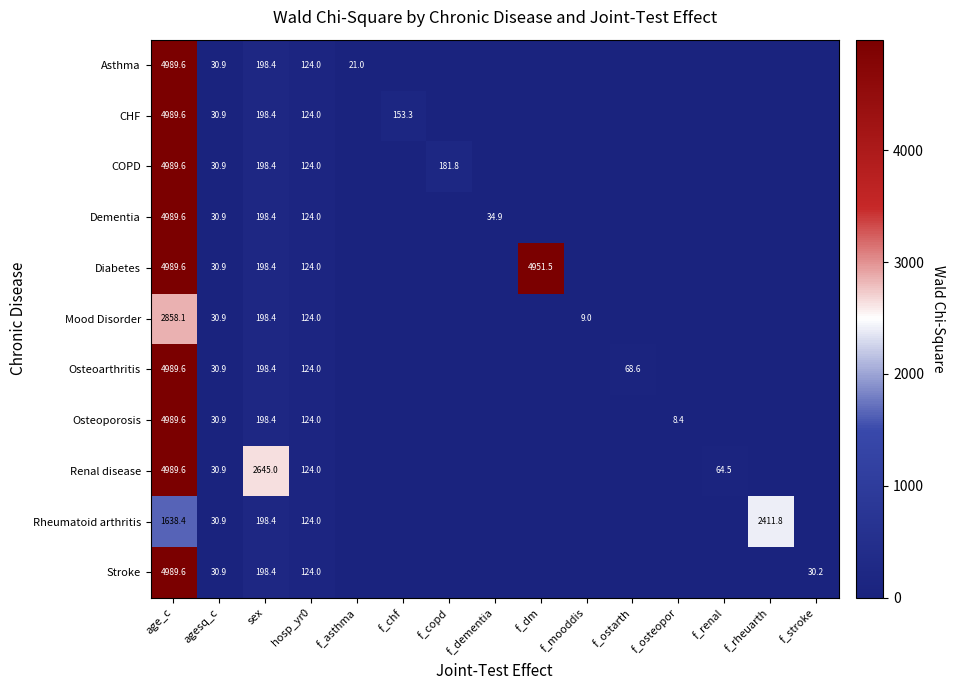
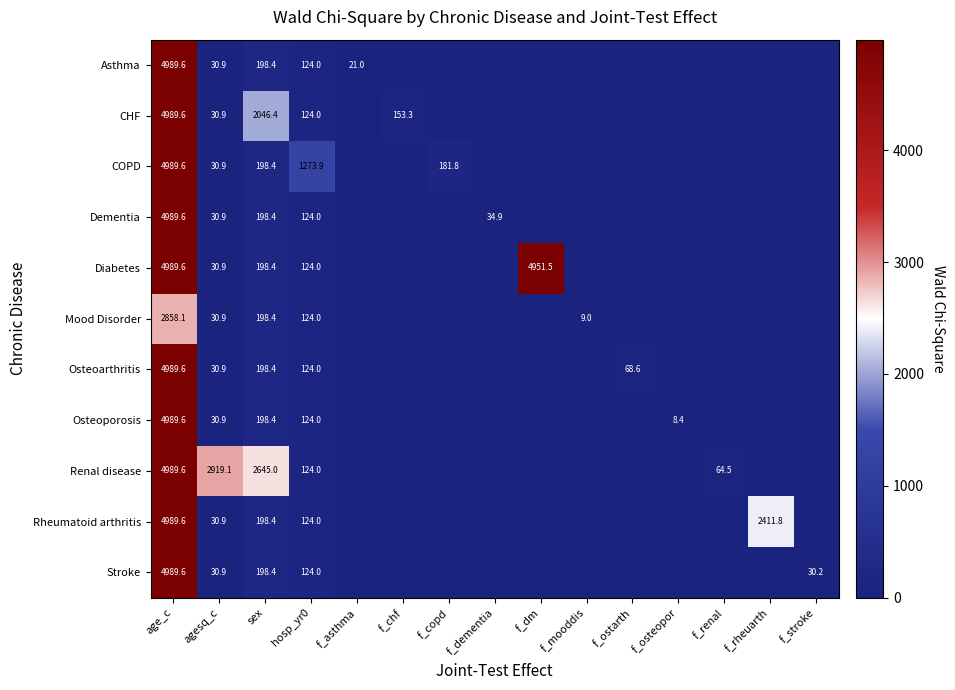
  {
    "Asthma": {
      "age_c": 4989.6,
      "agesq_c": 30.9,
      "sex": 198.4,
      "hosp_yr0": 124.0,
      "f_asthma": 21.0
    },
    "CHF": {
      "age_c": 4989.6,
      "agesq_c": 30.9,
-     "sex": 198.4,
+     "sex": 2046.4,
      "hosp_yr0": 124.0,
      "f_chf": 153.3
    },
    "COPD": {
      "age_c": 4989.6,
      "agesq_c": 30.9,
      "sex": 198.4,
-     "hosp_yr0": 124.0,
+     "hosp_yr0": 1273.9,
      "f_copd": 181.8
    },
    "Dementia": {
      "age_c": 4989.6,
      "agesq_c": 30.9,
      "sex": 198.4,
      "hosp_yr0": 124.0,
      "f_dementia": 34.9
    },
    "Diabetes": {
      "age_c": 4989.6,
      "agesq_c": 30.9,
      "sex": 198.4,
      "hosp_yr0": 124.0,
      "f_dm": 4951.5
    },
    "Mood Disorder": {
      "age_c": 2858.1,
      "agesq_c": 30.9,
      "sex": 198.4,
      "hosp_yr0": 124.0,
      "f_mooddis": 9.0
    },
    "Osteoarthritis": {
      "age_c": 4989.6,
      "agesq_c": 30.9,
      "sex": 198.4,
      "hosp_yr0": 124.0,
      "f_ostarth": 68.6
    },
    "Osteoporosis": {
      "age_c": 4989.6,
      "agesq_c": 30.9,
      "sex": 198.4,
      "hosp_yr0": 124.0,
      "f_osteopor": 8.4
    },
    "Renal disease": {
      "age_c": 4989.6,
-     "agesq_c": 30.9,
+     "agesq_c": 2919.1,
      "sex": 2645.0,
      "hosp_yr0": 124.0,
      "f_renal": 64.5
    },
    "Rheumatoid arthritis": {
-     "age_c": 1638.4,
+     "age_c": 4989.6,
      "agesq_c": 30.9,
      "sex": 198.4,
      "hosp_yr0": 124.0,
      "f_rheuarth": 2411.8
    },
    "Stroke": {
      "age_c": 4989.6,
      "agesq_c": 30.9,
      "sex": 198.4,
      "hosp_yr0": 124.0,
      "f_stroke": 30.2
    }
  }
